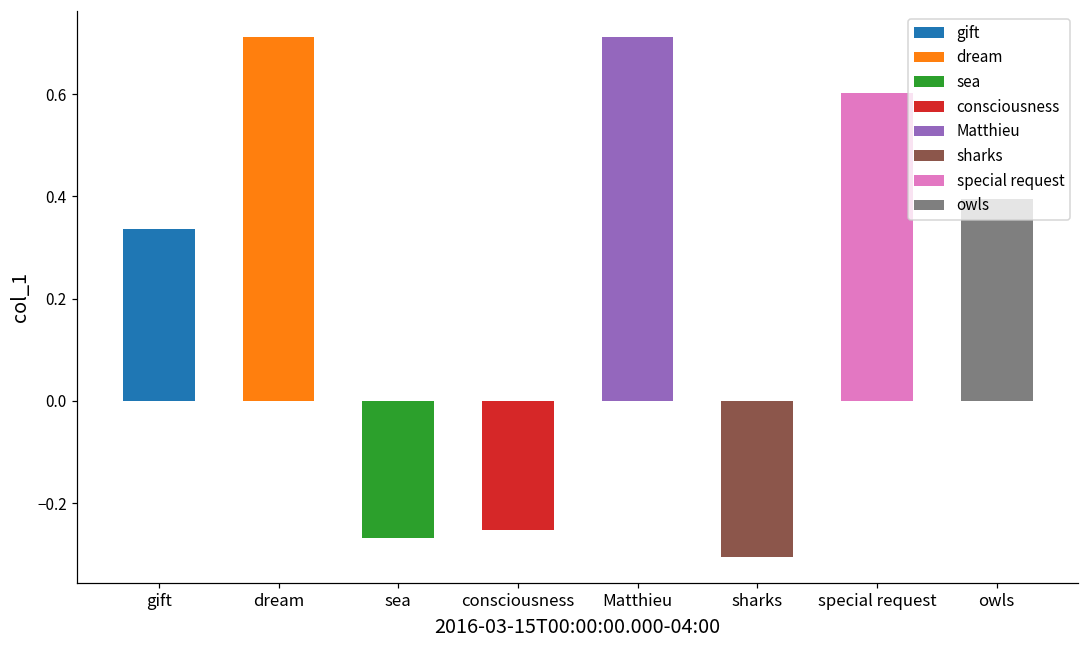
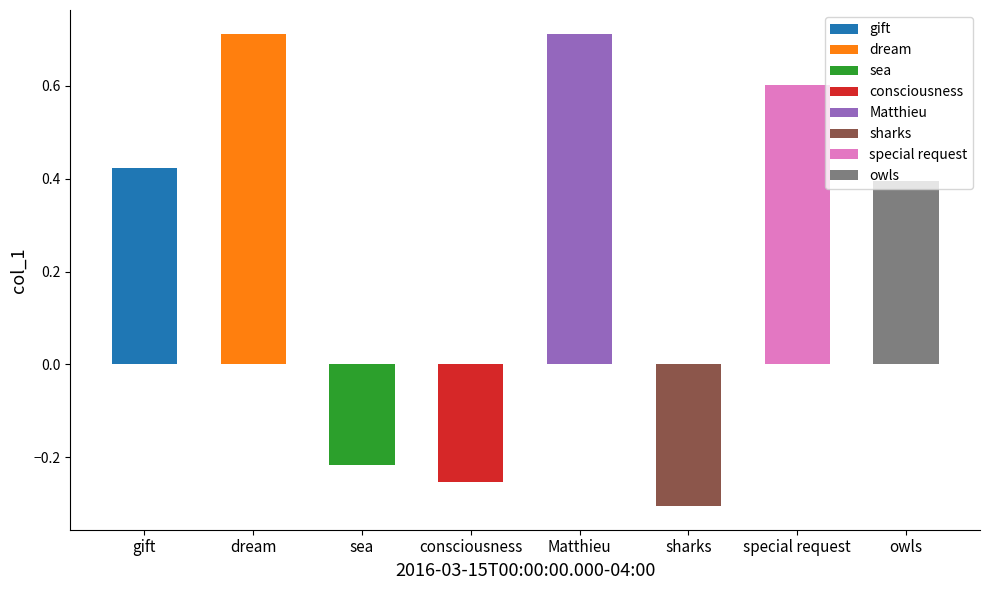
  {
-   "gift": 0.34,
+   "gift": 0.42,
    "dream": 0.71,
-   "sea": -0.27,
+   "sea": -0.22,
    "consciousness": -0.25,
    "Matthieu": 0.71,
    "sharks": -0.30,
    "special request": 0.60
  }
